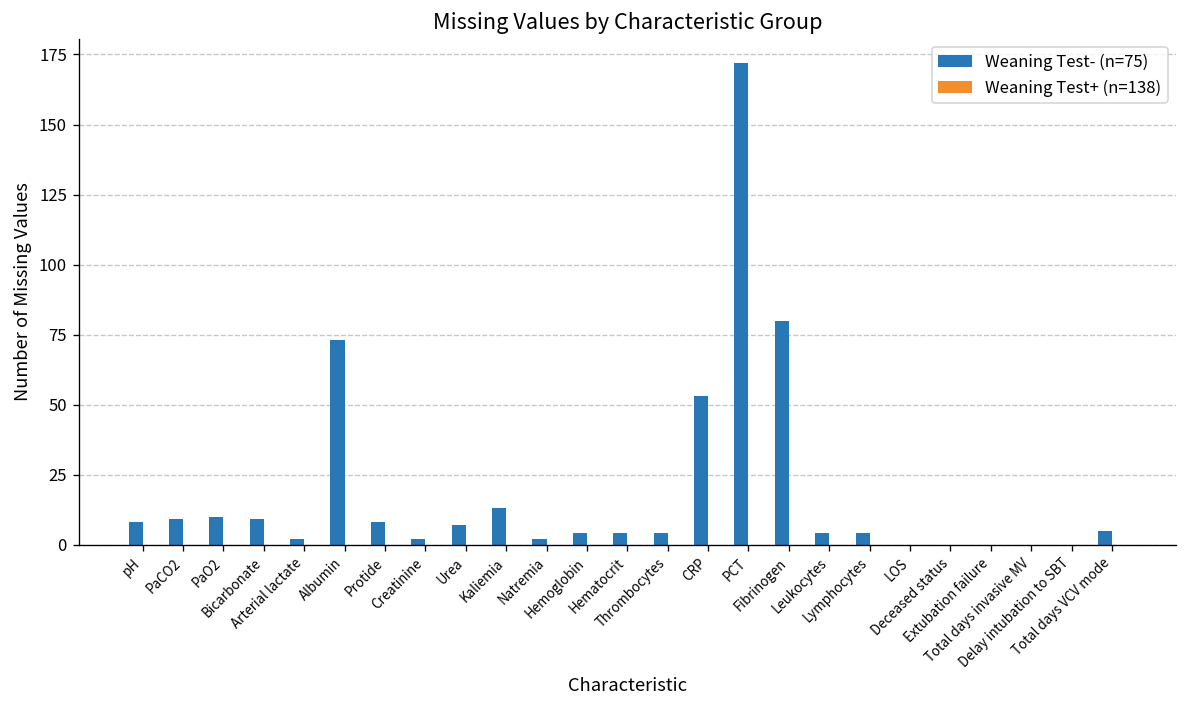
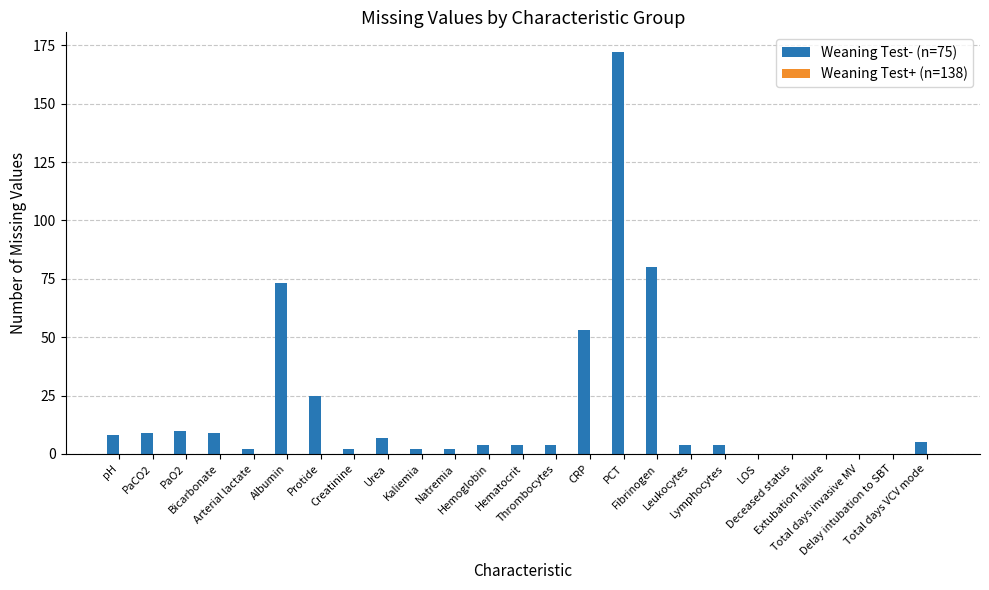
  {
    "Weaning Test- (n=75)": {
      "pH": 8,
      "PaCO2": 9,
      "PaO2": 10,
      "Bicarbonate": 9,
      "Arterial lactate": 2,
      "Albumin": 73,
-     "Protide": 8,
+     "Protide": 25,
      "Creatinine": 2,
      "Urea": 7,
-     "Kaliemia": 13,
+     "Kaliemia": 2,
      "Natremia": 2,
      "Hemoglobin": 4,
      "Hematocrit": 4,
      "Thrombocytes": 4,
      "CRP": 53,
      "PCT": 172,
      "Fibrinogen": 80,
      "Leukocytes": 4,
      "Lymphocytes": 4,
      "LOS": 0,
      "Deceased status": 0,
      "Extubation failure": 0,
      "Total days invasive MV": 0,
      "Delay intubation to SBT": 0,
      "Total days VCV mode": 5
    },
    "Weaning Test+ (n=138)": {
      "pH": 0,
      "PaCO2": 0,
      "PaO2": 0,
      "Bicarbonate": 0,
      "Arterial lactate": 0,
      "Albumin": 0,
      "Protide": 0,
      "Creatinine": 0,
      "Urea": 0,
      "Kaliemia": 0,
      "Natremia": 0,
      "Hemoglobin": 0,
      "Hematocrit": 0,
      "Thrombocytes": 0,
      "CRP": 0,
      "PCT": 0,
      "Fibrinogen": 0,
      "Leukocytes": 0,
      "Lymphocytes": 0,
      "LOS": 0,
      "Deceased status": 0,
      "Extubation failure": 0,
      "Total days invasive MV": 0,
      "Delay intubation to SBT": 0,
      "Total days VCV mode": 0
    }
  }
